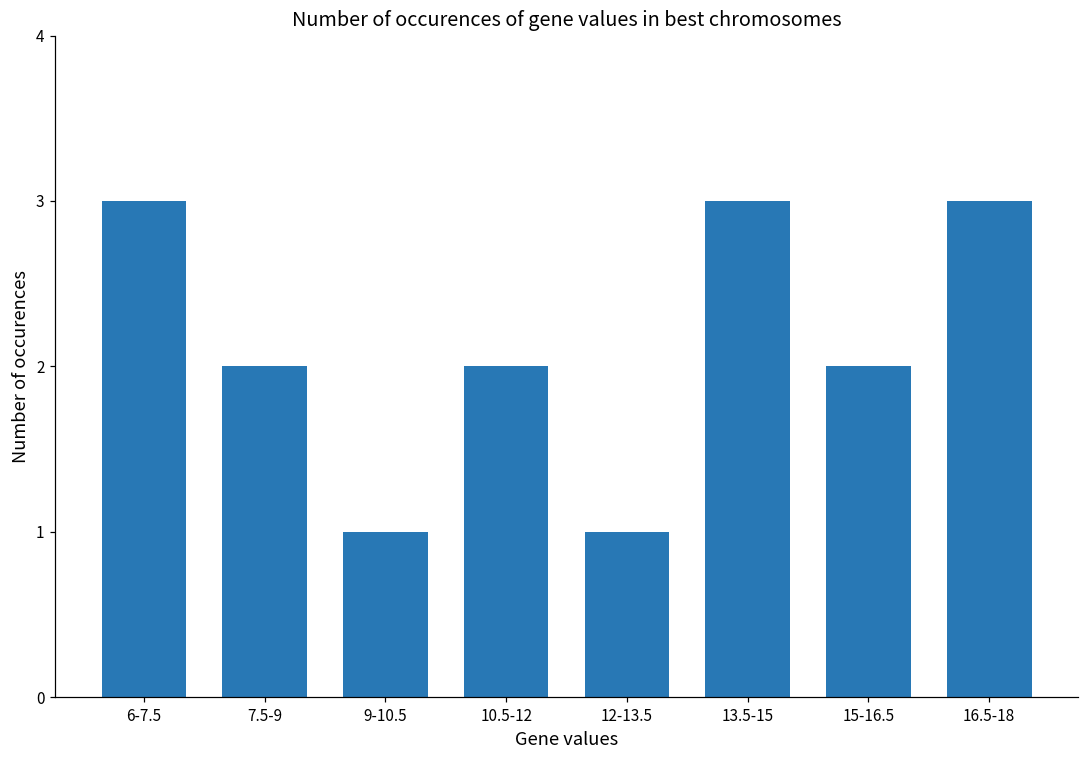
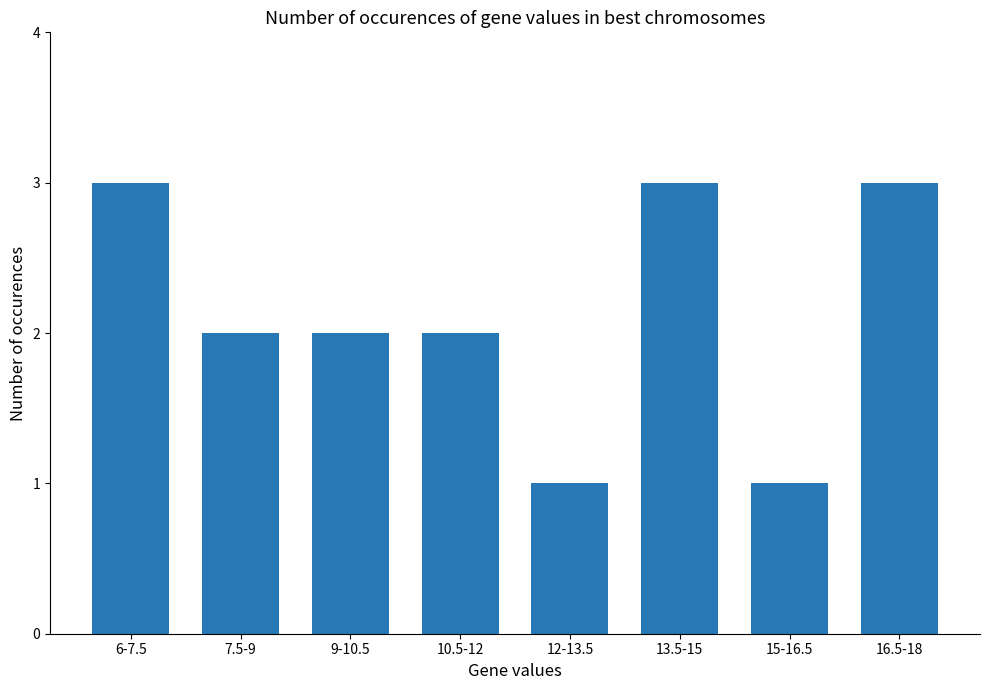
  {
    "6-7.5": 3,
    "7.5-9": 2,
-   "9-10.5": 1,
+   "9-10.5": 2,
    "10.5-12": 2,
    "12-13.5": 1,
    "13.5-15": 3,
-   "15-16.5": 2,
+   "15-16.5": 1,
    "16.5-18": 3
  }
